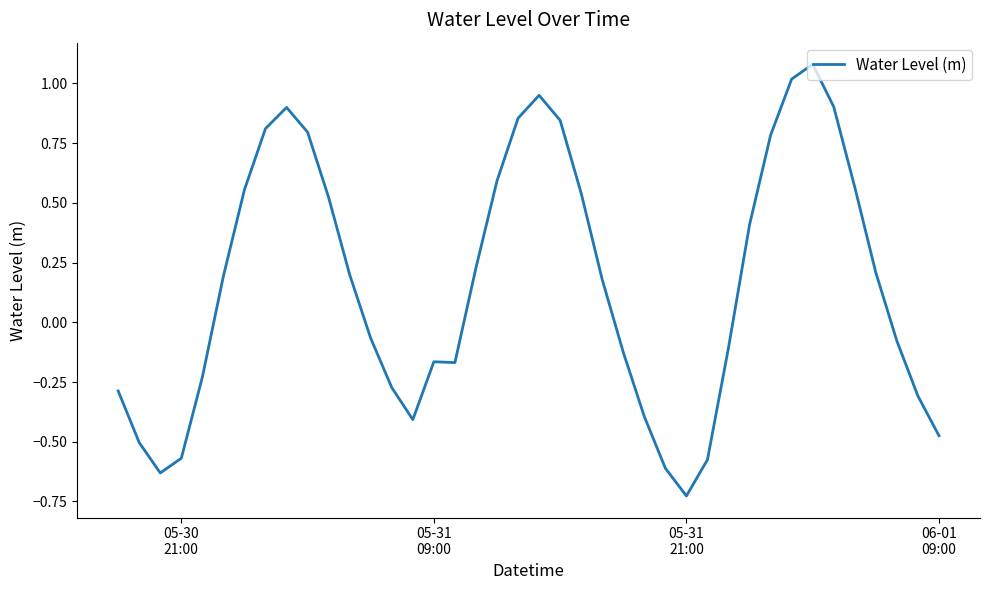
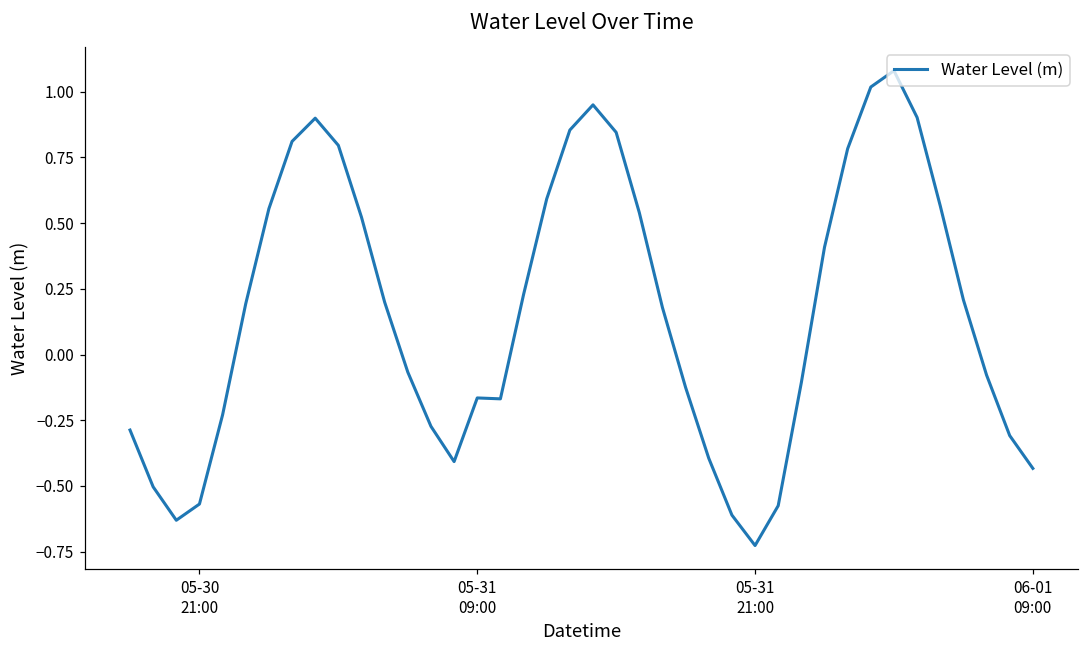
  {
    "05-30 21:00": -0.57,
    "05-31 09:00": -0.17,
    "05-31 21:00": -0.73,
-   "06-01 09:00": -0.47
+   "06-01 09:00": -0.43
  }
